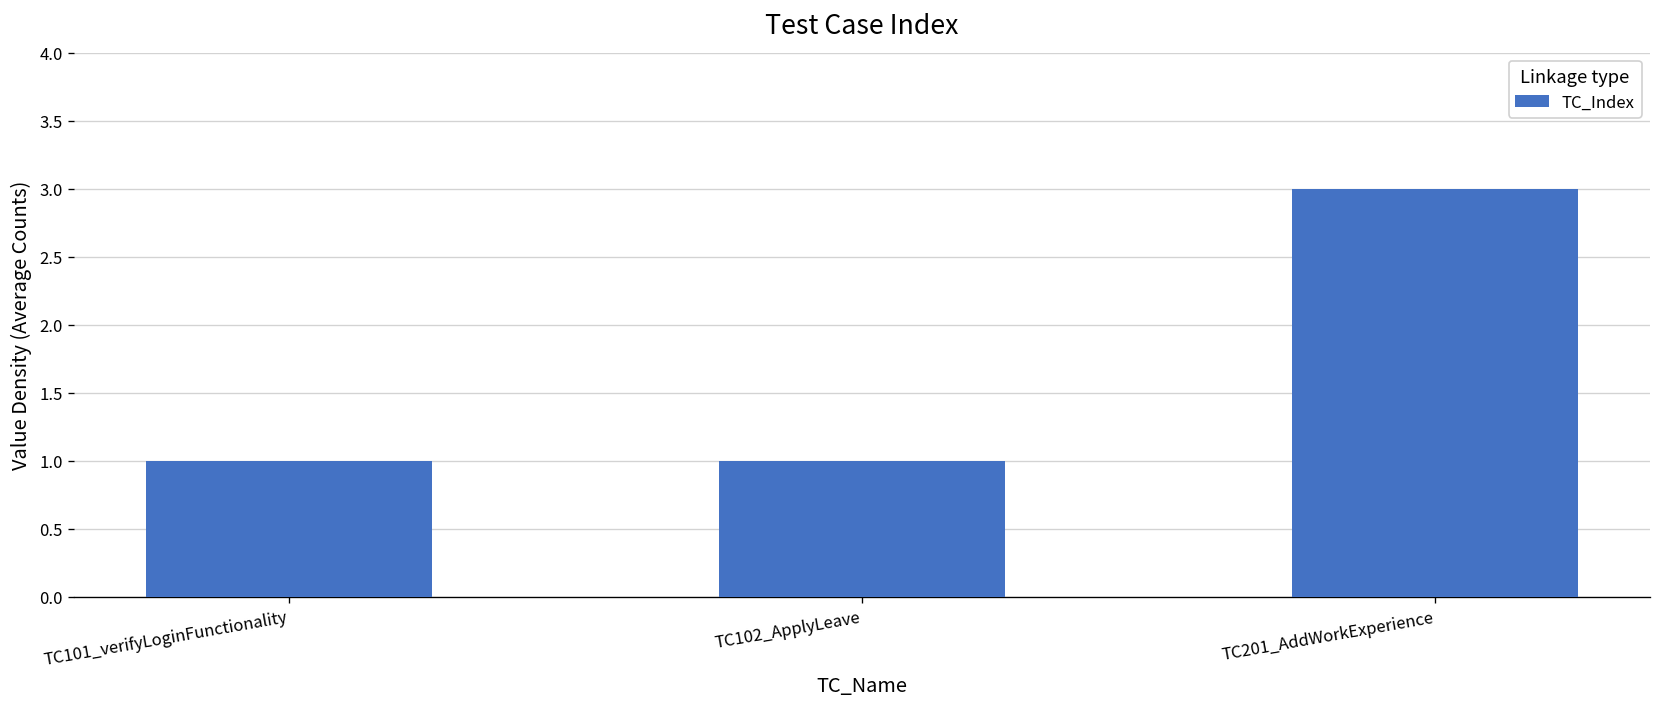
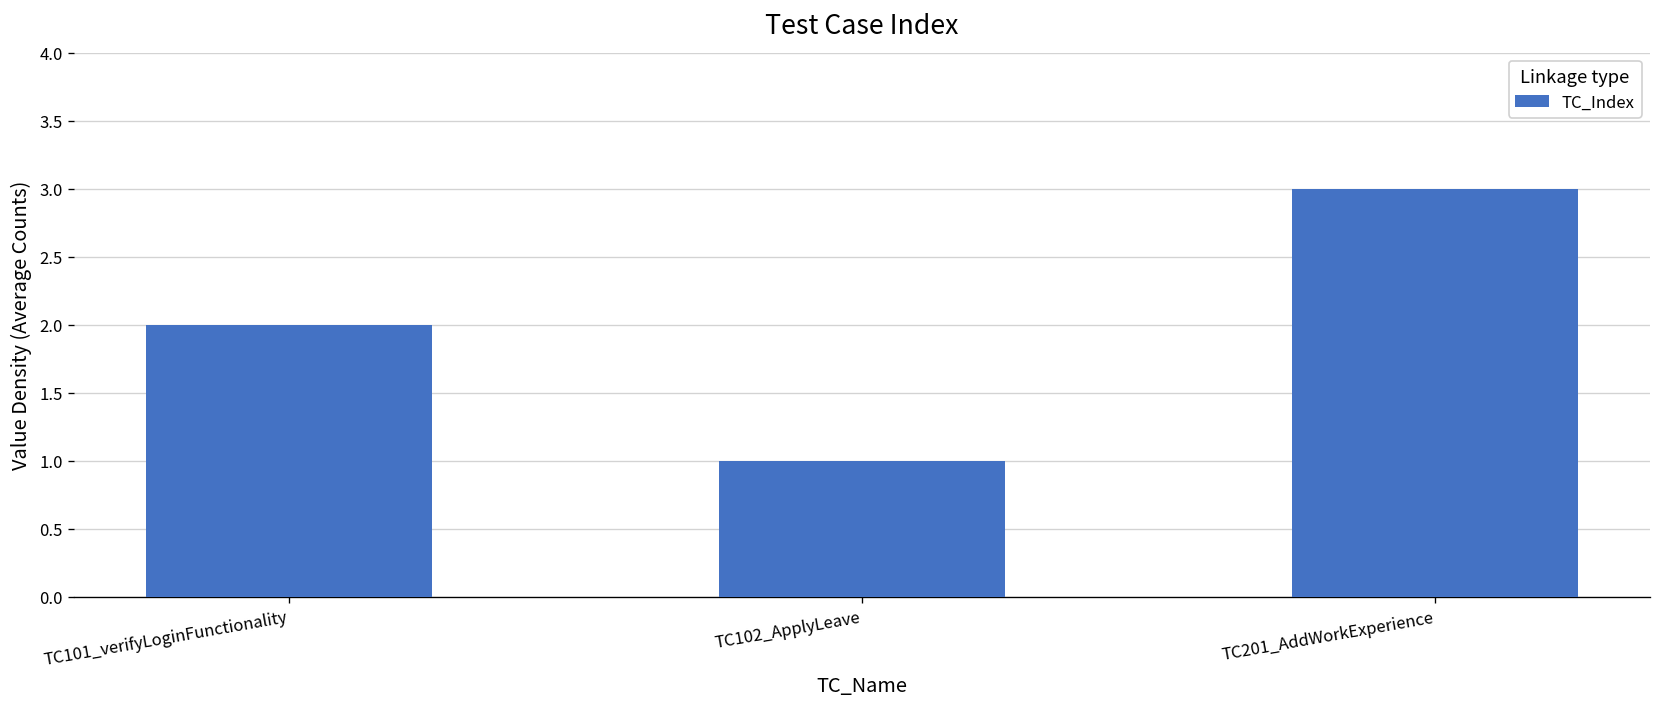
  {
-   "TC101_verifyLoginFunctionality": 1,
+   "TC101_verifyLoginFunctionality": 2,
    "TC102_ApplyLeave": 1,
    "TC201_AddWorkExperience": 3
  }
